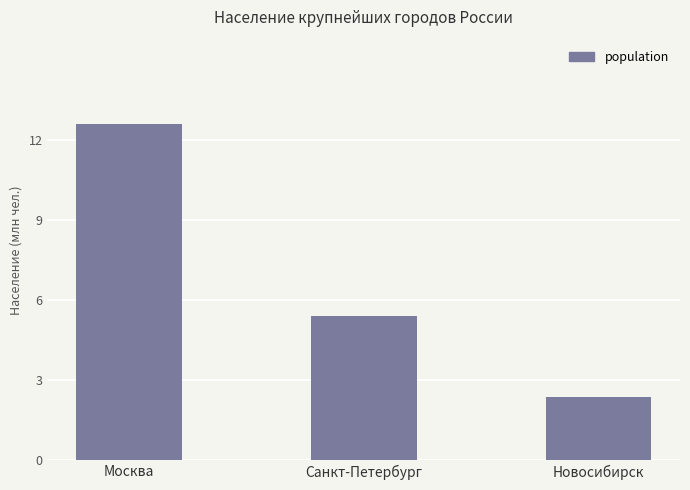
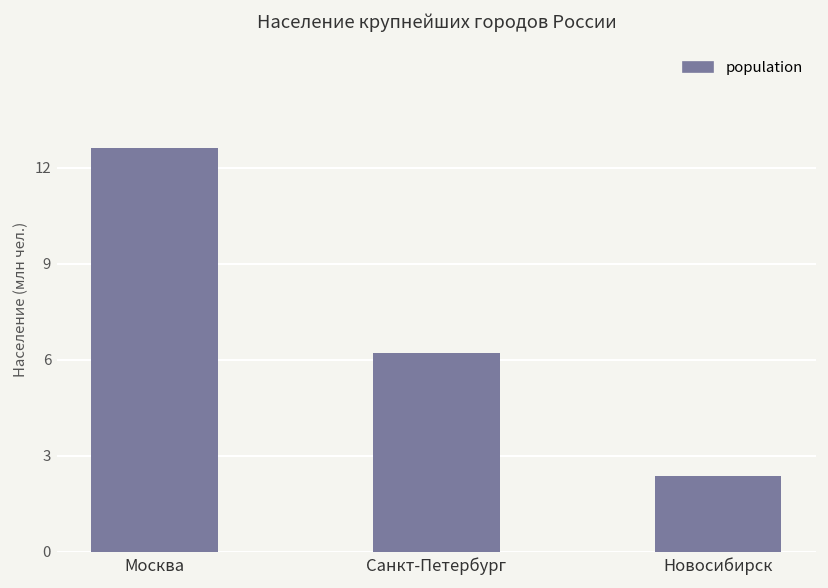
  {
    "Москва": 12.6,
-   "Санкт-Петербург": 5.4,
+   "Санкт-Петербург": 6.2,
    "Новосибирск": 2.4
  }
